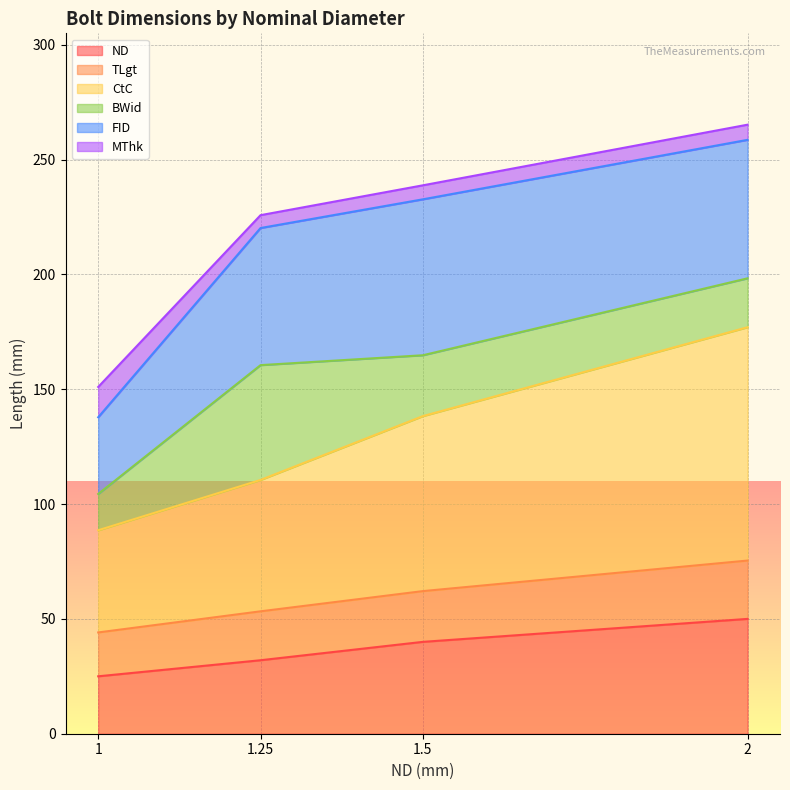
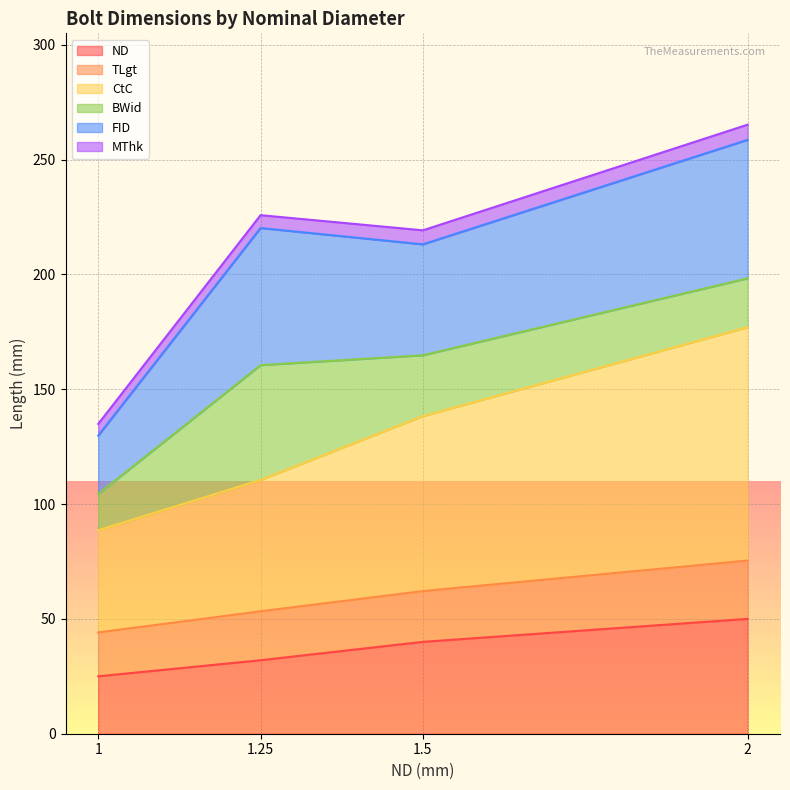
  {
    "BWid": {
      "1": 16,
      "1.25": 50,
      "1.5": 27,
      "2": 21
    },
    "FID": {
-     "1": 33,
+     "1": 25,
      "1.25": 60,
-     "1.5": 68,
+     "1.5": 48,
      "2": 60
    },
    "MThk": {
-     "1": 13,
+     "1": 5,
      "1.25": 6,
      "1.5": 6,
      "2": 7
    }
  }
